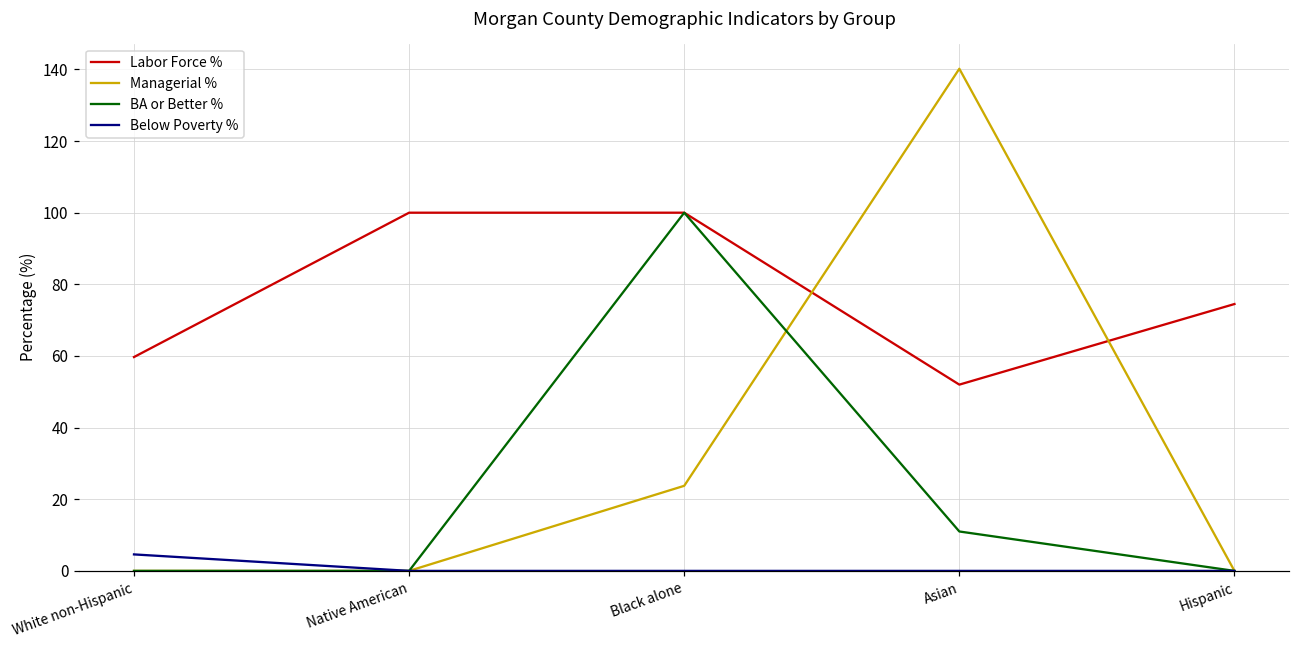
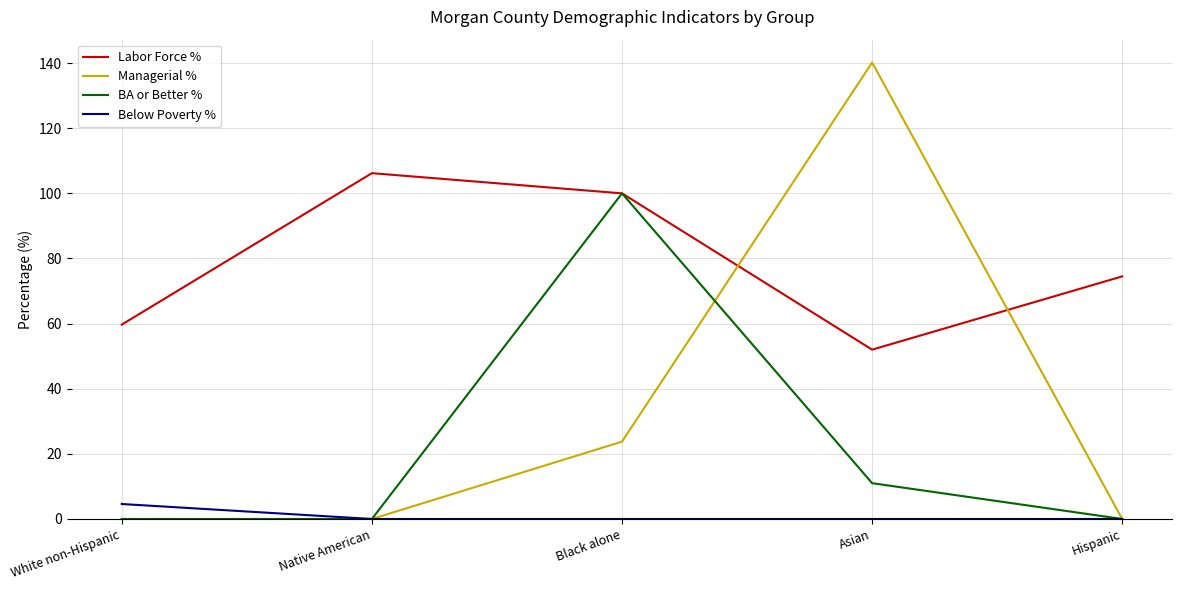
  {
    "Labor Force %": {
      "White non-Hispanic": 60,
-     "Native American": 100,
+     "Native American": 106,
      "Asian": 52,
      "Hispanic": 75
    },
    "Managerial %": {
      "Black alone": 24,
      "Asian": 140
    },
    "BA or Better %": {
      "Asian": 11
    },
    "Below Poverty %": {
      "White non-Hispanic": 5,
      "Black alone": 0,
      "Asian": 0
    }
  }
